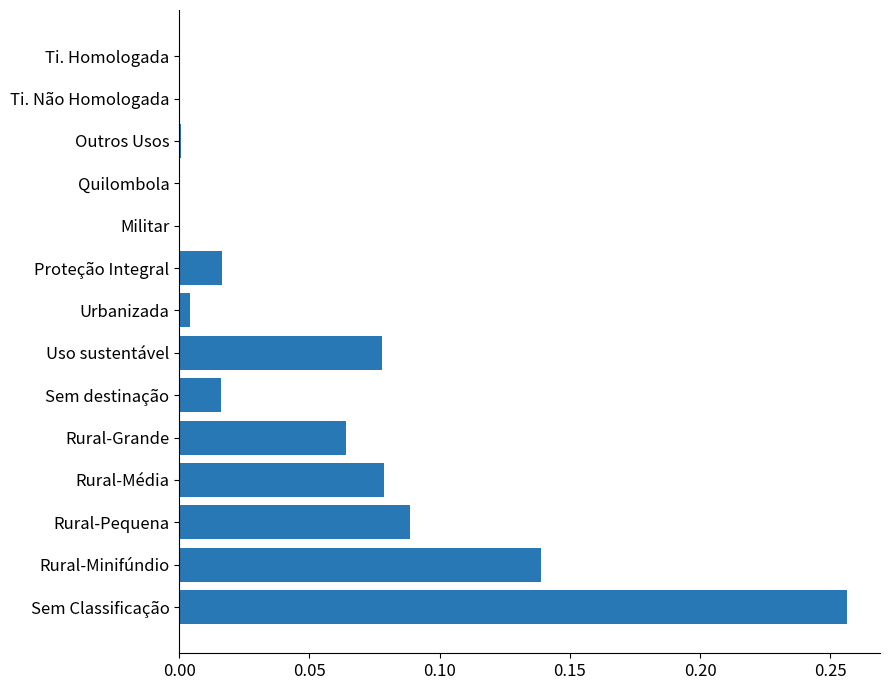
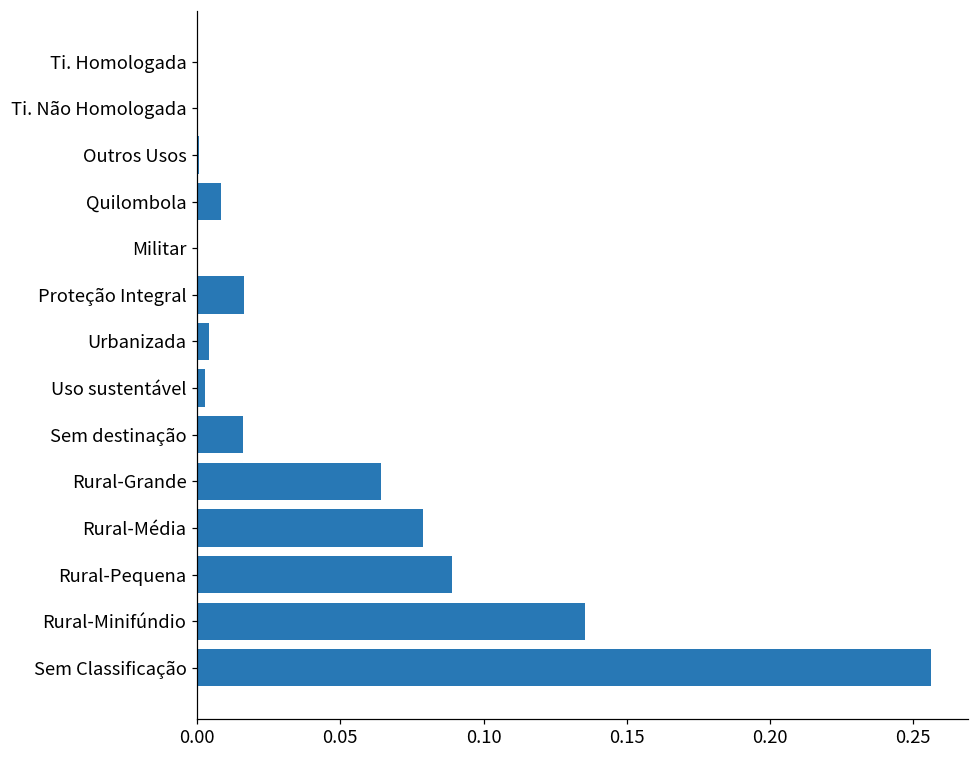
  {
    "Ti. Não Homologada": 0.000,
-   "Quilombola": 0.000,
+   "Quilombola": 0.008,
    "Proteção Integral": 0.016,
    "Urbanizada": 0.004,
-   "Uso sustentável": 0.078,
+   "Uso sustentável": 0.003,
    "Sem destinação": 0.016,
    "Rural-Grande": 0.064,
    "Rural-Média": 0.079,
    "Rural-Pequena": 0.089,
-   "Rural-Minifúndio": 0.139,
+   "Rural-Minifúndio": 0.136,
    "Sem Classificação": 0.256
  }
